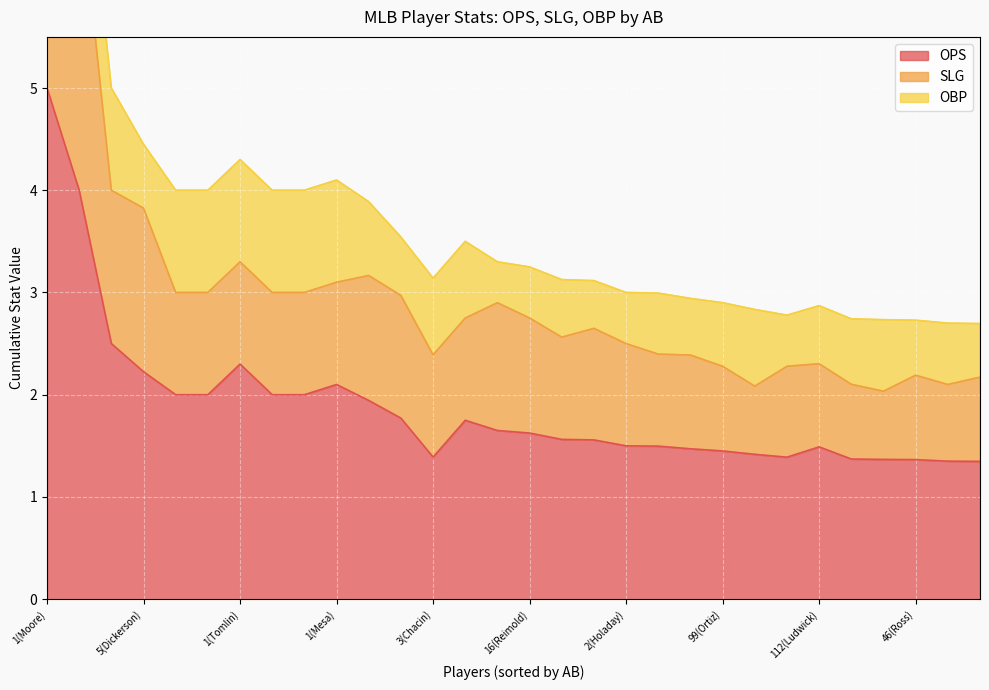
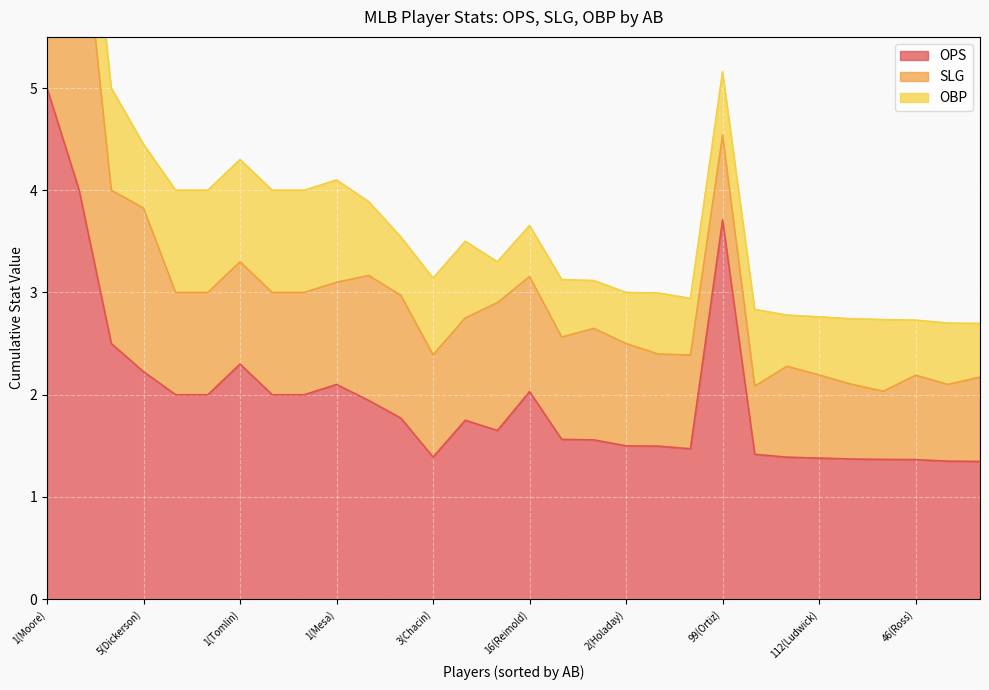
  {
    "OPS": {
      "1(Moore)": 5.00,
      "5(Dickerson)": 2.23,
      "1(Tomlin)": 2.30,
      "1(Mesa)": 2.10,
      "3(Chacin)": 1.39,
-     "16(Reimold)": 1.63,
+     "16(Reimold)": 2.03,
      "2(Holaday)": 1.50,
-     "99(Ortiz)": 1.45,
-     "112(Ludwick)": 1.49,
+     "99(Ortiz)": 3.71,
+     "112(Ludwick)": 1.38,
      "46(Ross)": 1.37
    }
  }
